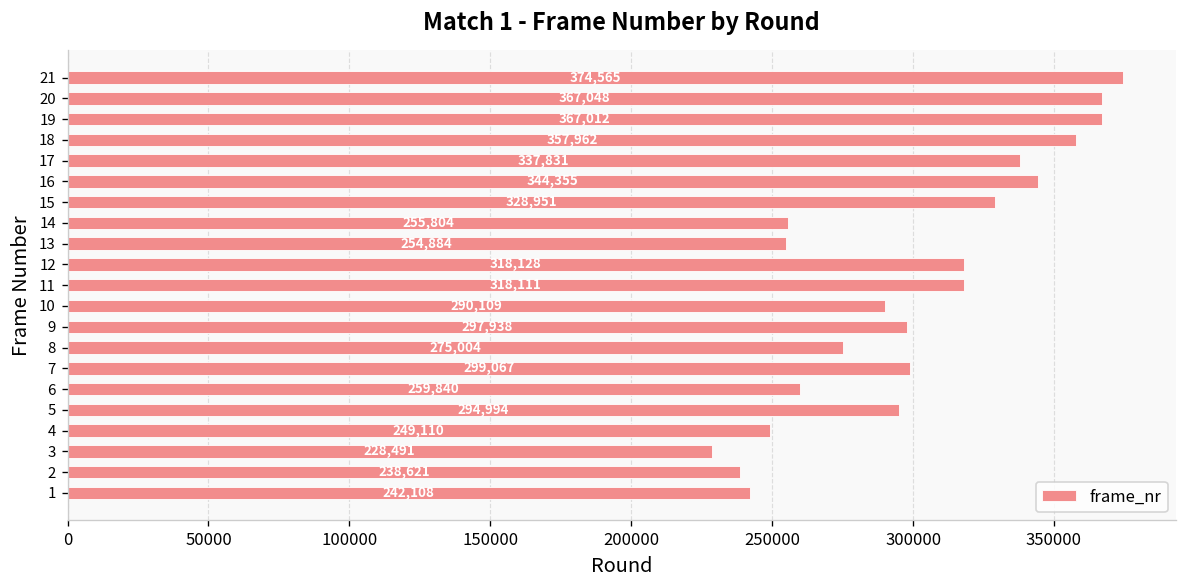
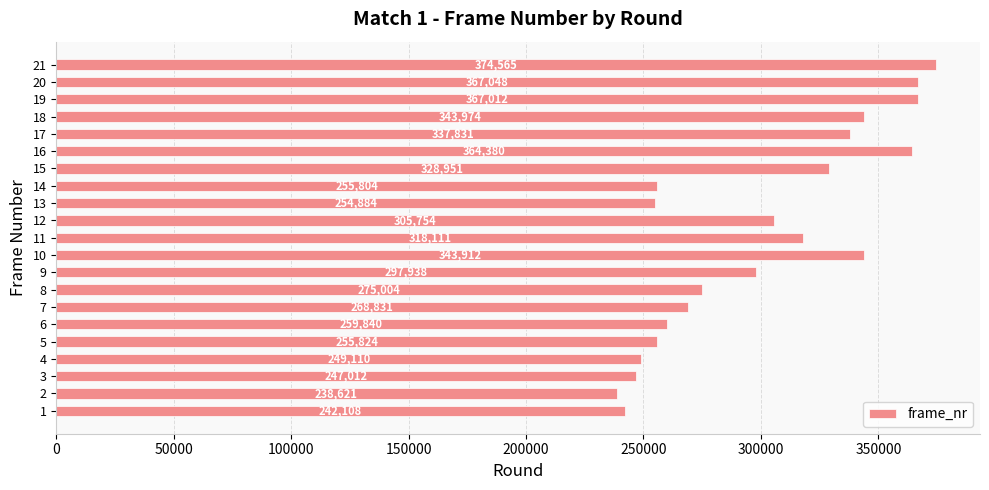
  {
    "21": "374,565",
-   "18": "357,962",
+   "18": "343,974",
    "17": "337,831",
-   "16": "344000",
+   "16": "364000",
    "15": "328,951",
-   "12": "318,128",
+   "12": "305,754",
    "11": "318,111",
-   "10": "290000",
+   "10": "344000",
    "8": "275,004",
-   "7": "299000",
-   "5": "294,994",
-   "3": "228000",
+   "7": "269000",
+   "5": "255,824",
+   "3": "247000",
    "2": "238,621"
  }
